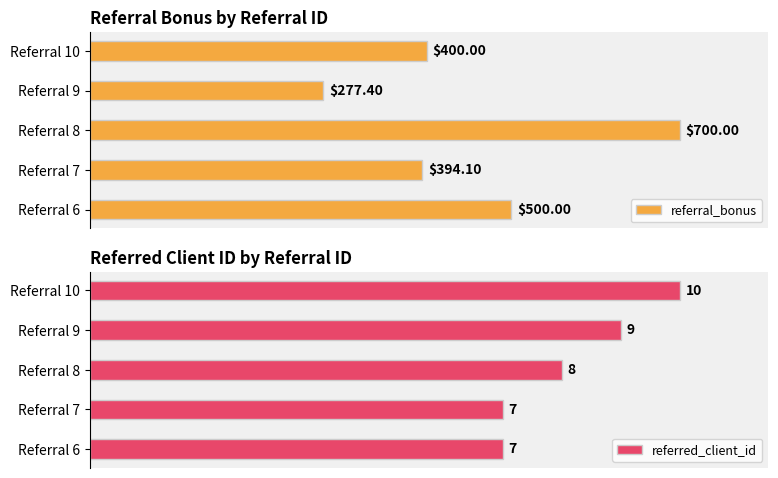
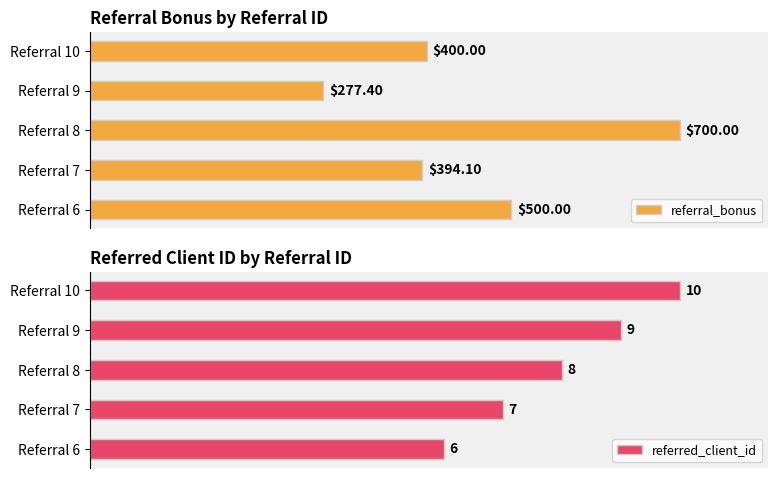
  {
    "Referral Bonus by Referral ID": {
      "Referral 10": "$400.00",
      "Referral 9": "$277.40",
      "Referral 8": "$700.00",
      "Referral 7": "$394.10",
      "Referral 6": "$500.00"
    },
    "Referred Client ID by Referral ID": {
      "Referral 10": "10",
      "Referral 9": "9",
      "Referral 8": "8",
      "Referral 7": "7",
-     "Referral 6": "7"
+     "Referral 6": "6"
    }
  }
